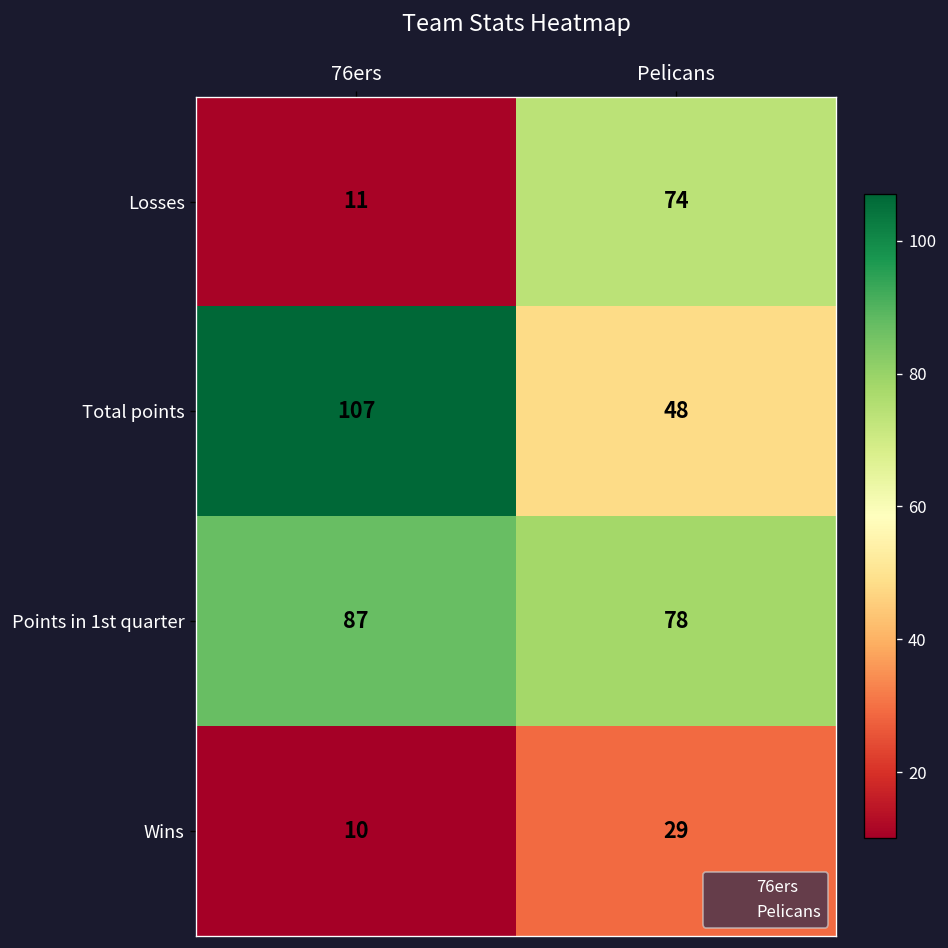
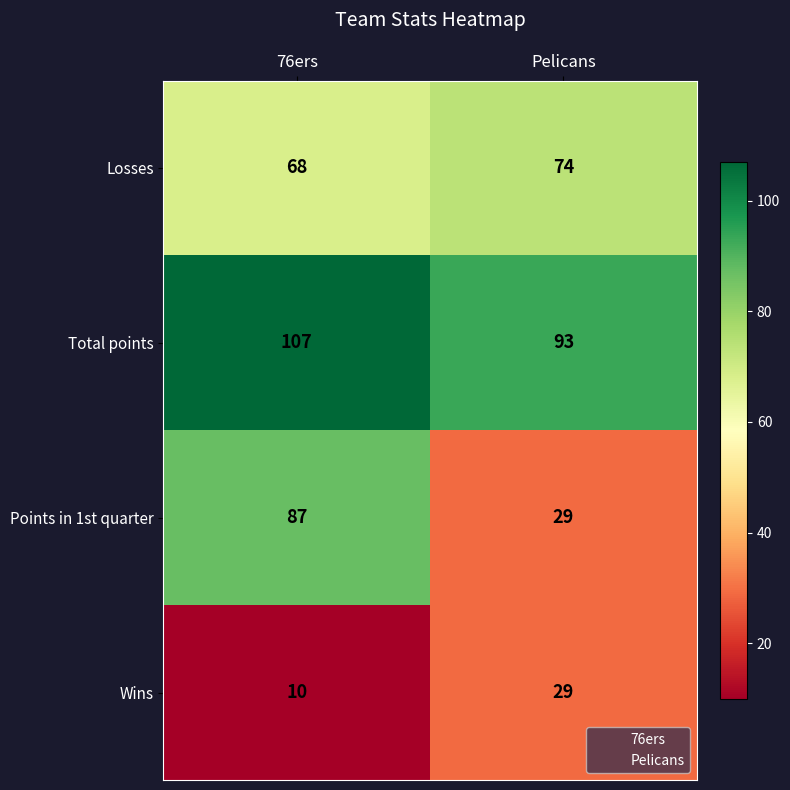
  {
    "Losses": {
-     "76ers": 11,
+     "76ers": 68,
      "Pelicans": 74
    },
    "Total points": {
      "76ers": 107,
-     "Pelicans": 48
+     "Pelicans": 93
    },
    "Points in 1st quarter": {
      "76ers": 87,
-     "Pelicans": 78
+     "Pelicans": 29
    },
    "Wins": {
      "76ers": 10,
      "Pelicans": 29
    }
  }
